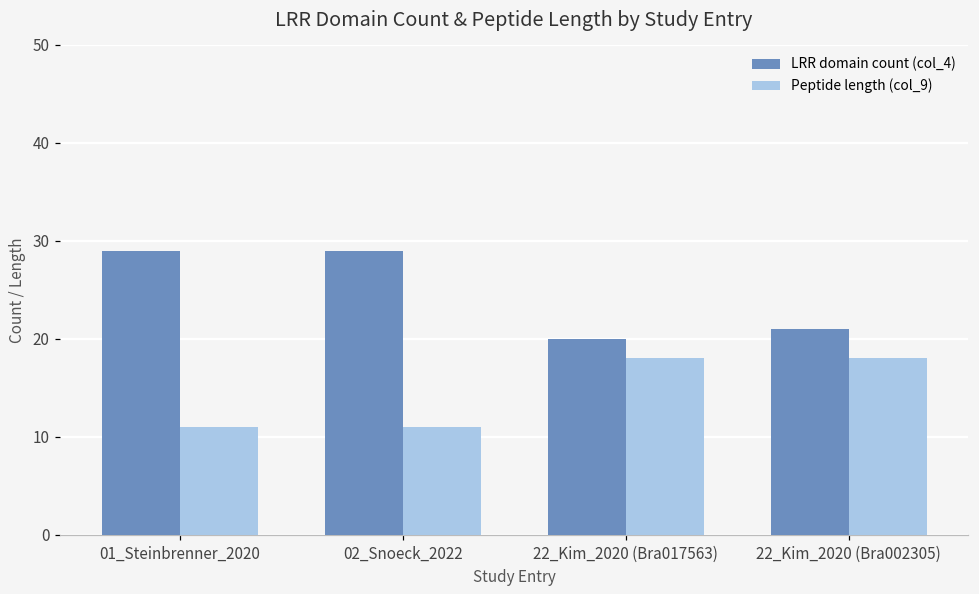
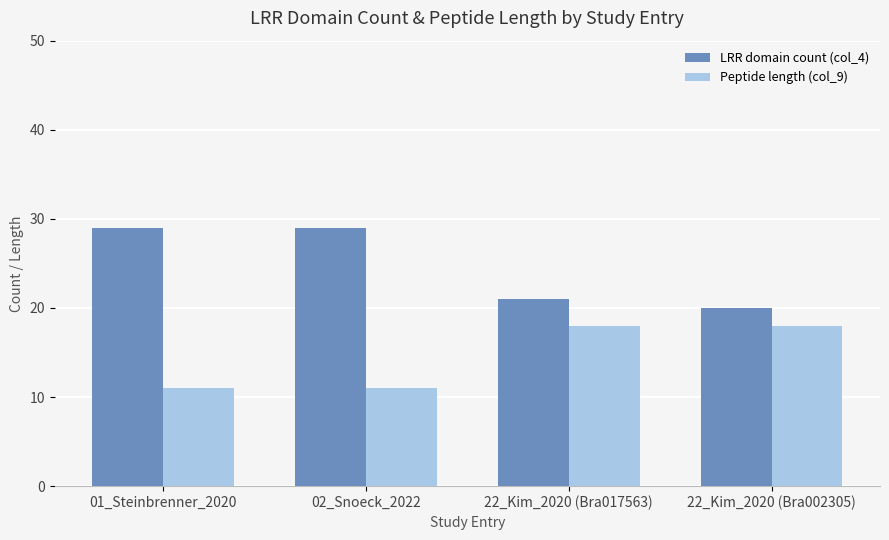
  {
    "LRR domain count (col_4)": {
      "01_Steinbrenner_2020": 29,
      "02_Snoeck_2022": 29,
-     "22_Kim_2020 (Bra017563)": 20,
-     "22_Kim_2020 (Bra002305)": 21
+     "22_Kim_2020 (Bra017563)": 21,
+     "22_Kim_2020 (Bra002305)": 20
    },
    "Peptide length (col_9)": {
      "01_Steinbrenner_2020": 11,
      "02_Snoeck_2022": 11,
      "22_Kim_2020 (Bra017563)": 18,
      "22_Kim_2020 (Bra002305)": 18
    }
  }
